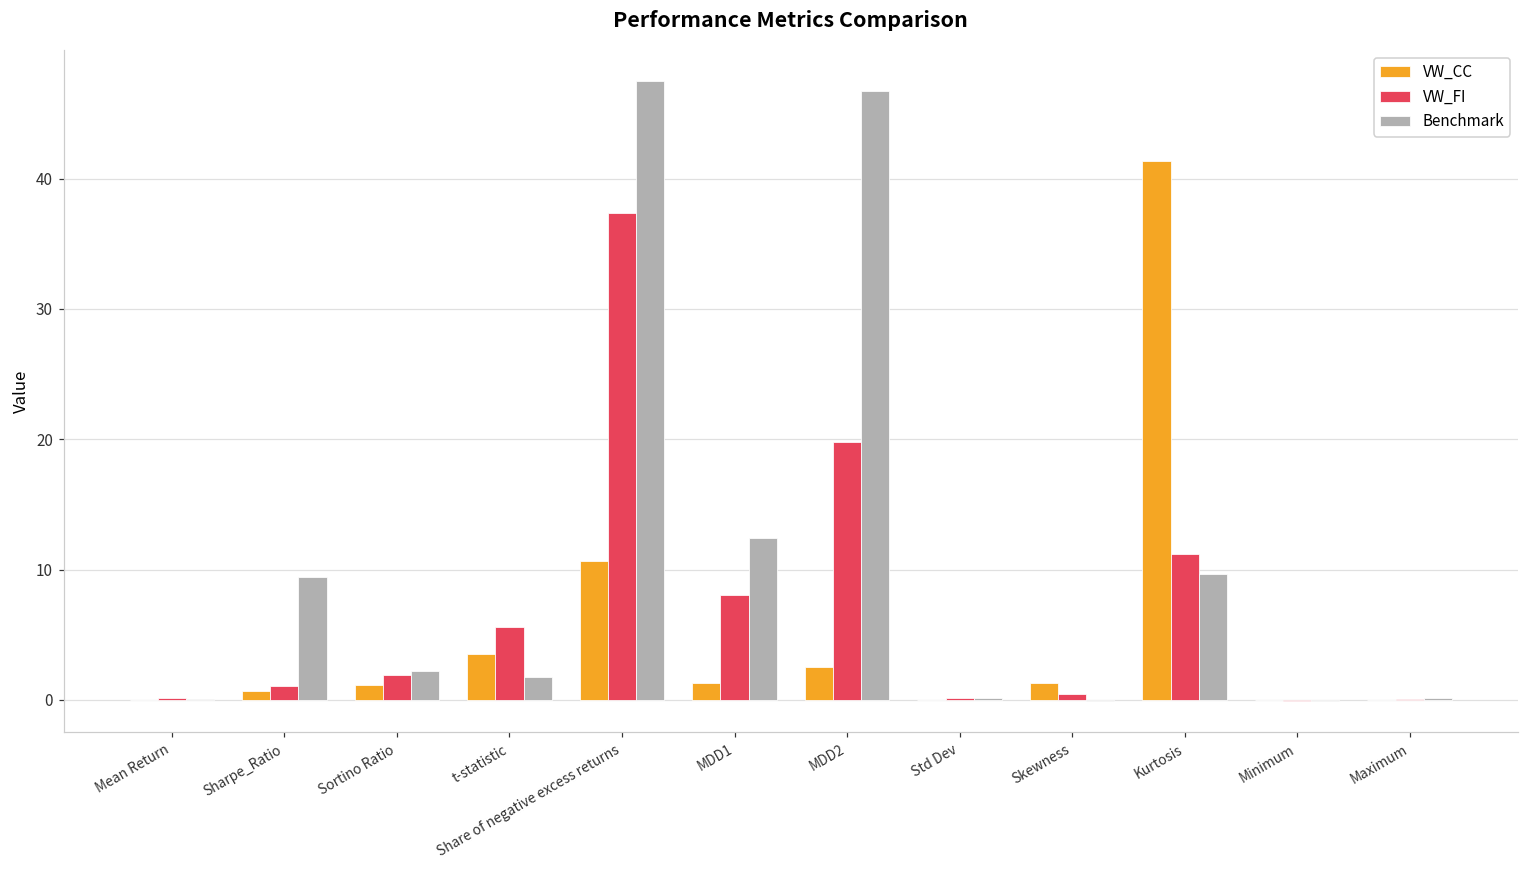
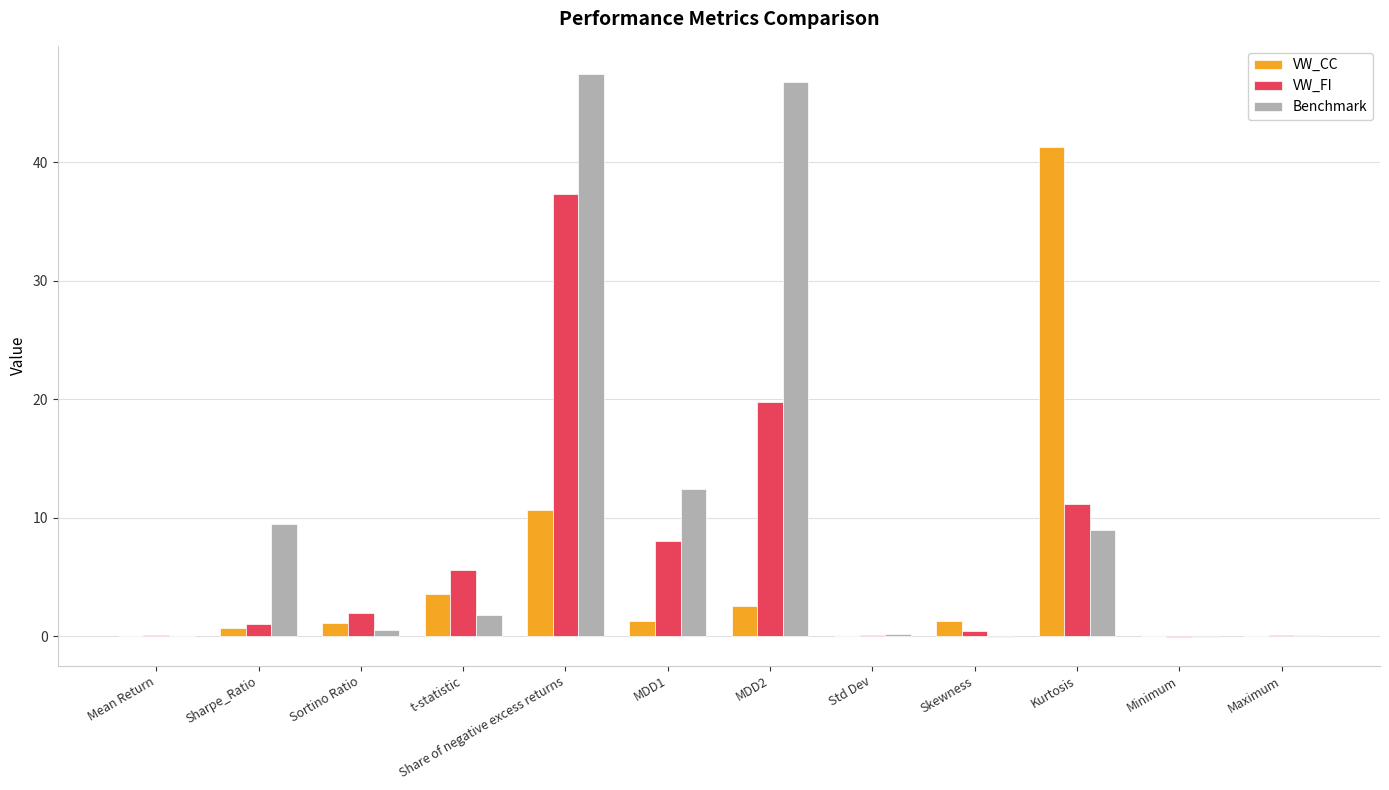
  {
    "VW_CC": {
      "Sharpe_Ratio": 0.7,
      "Sortino Ratio": 1.1,
      "t-statistic": 3.6,
      "Share of negative excess returns": 10.7,
      "MDD1": 1.3,
      "MDD2": 2.6,
      "Skewness": 1.3,
      "Kurtosis": 41.3
    },
    "VW_FI": {
      "Sharpe_Ratio": 1.1,
      "Sortino Ratio": 1.9,
      "t-statistic": 5.6,
      "Share of negative excess returns": 37.3,
      "MDD1": 8.0,
      "MDD2": 19.8,
      "Skewness": 0.5,
      "Kurtosis": 11.2
    },
    "Benchmark": {
      "Sharpe_Ratio": 9.4,
-     "Sortino Ratio": 2.2,
+     "Sortino Ratio": 0.5,
      "t-statistic": 1.8,
      "Share of negative excess returns": 47.4,
      "MDD1": 12.4,
      "MDD2": 46.7,
-     "Kurtosis": 9.7
+     "Kurtosis": 9.0
    }
  }
